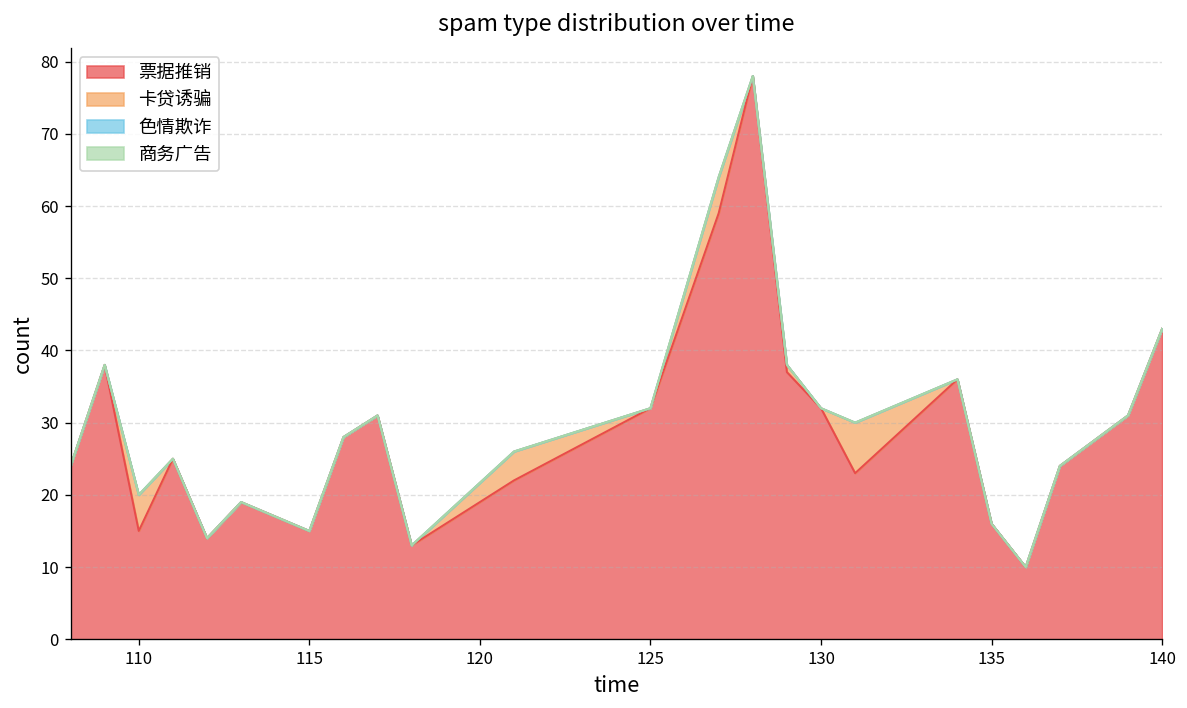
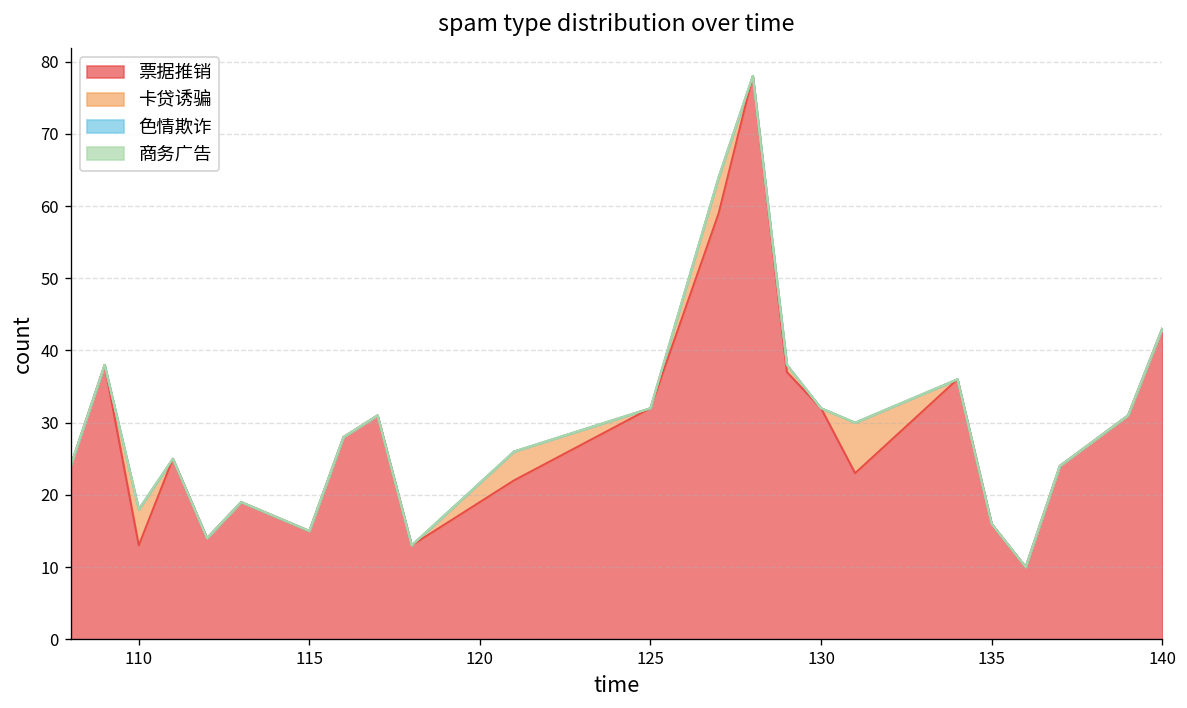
  {
    "票据推销": {
-     "110": 15
+     "110": 13
    }
  }
